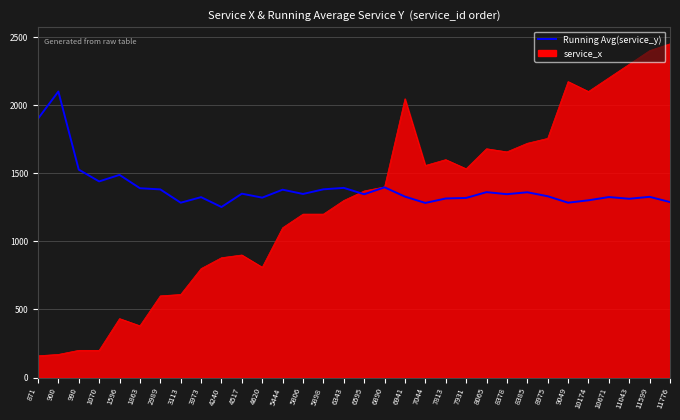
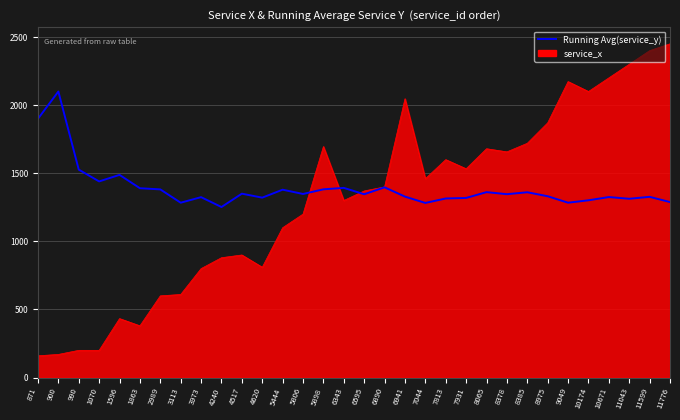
  {
    "service_x": {
      "871": 160,
      "900": 170,
      "990": 200,
      "1070": 200,
      "1596": 430,
      "1863": 380,
      "2989": 600,
      "3113": 610,
      "3973": 800,
      "4240": 880,
      "4517": 900,
      "4620": 810,
      "5444": 1100,
      "5806": 1200,
-     "5898": 1200,
+     "5898": 1700,
      "6343": 1300,
      "6595": 1370,
      "6941": 2050,
-     "7044": 1560,
+     "7044": 1460,
      "7813": 1600,
      "7931": 1530,
      "8065": 1680,
      "8378": 1660,
      "8385": 1720,
-     "8975": 1760,
+     "8975": 1870,
      "9049": 2170,
      "10174": 2100,
      "10671": 2200,
      "11043": 2300,
      "11776": 2450
    },
    "Running Avg(service_y)": {
      "871": 1900,
      "900": 2100,
      "990": 1530,
      "1070": 1440,
      "1596": 1490,
      "1863": 1390,
      "2989": 1380,
      "3113": 1280,
      "3973": 1320,
      "4240": 1250,
      "4517": 1350,
      "4620": 1320,
      "5444": 1380,
      "5806": 1350,
      "5898": 1380,
      "6343": 1390,
      "6595": 1350,
      "6941": 1330,
      "7044": 1280,
      "7813": 1310,
      "7931": 1320,
      "8065": 1360,
      "8378": 1350,
      "8385": 1360,
      "8975": 1330,
      "9049": 1280,
      "10174": 1300,
      "10671": 1330,
      "11043": 1310,
      "11599": 1330,
      "11776": 1290
    }
  }
